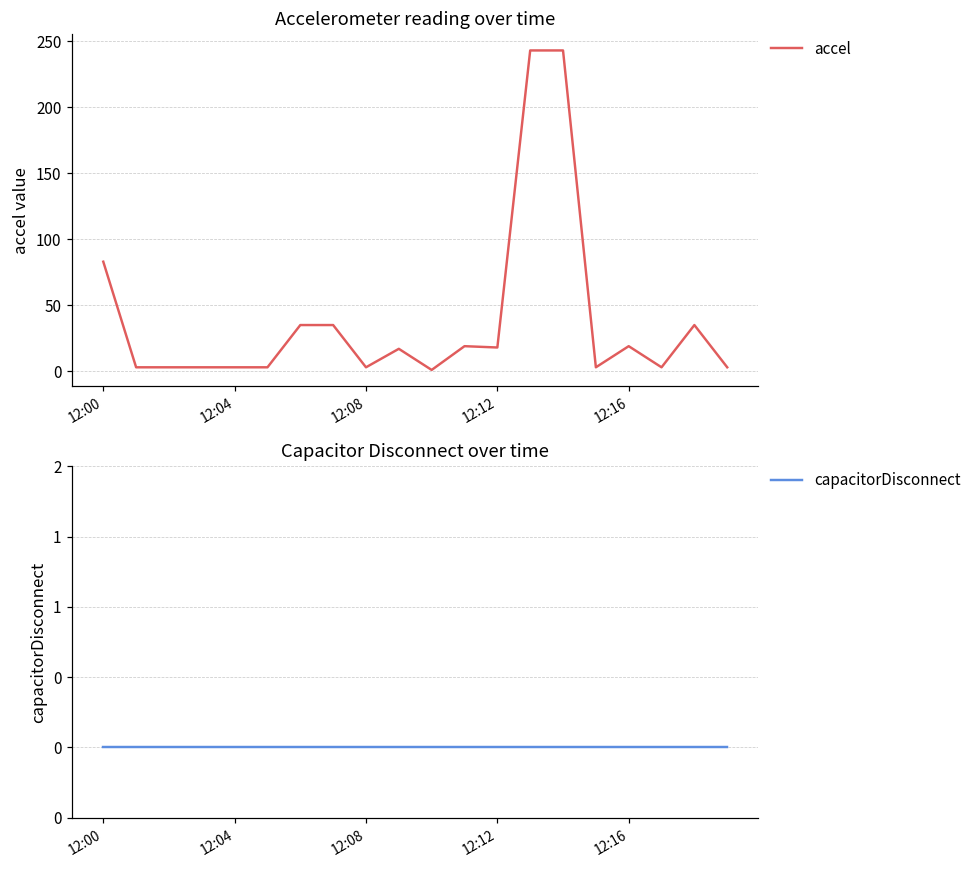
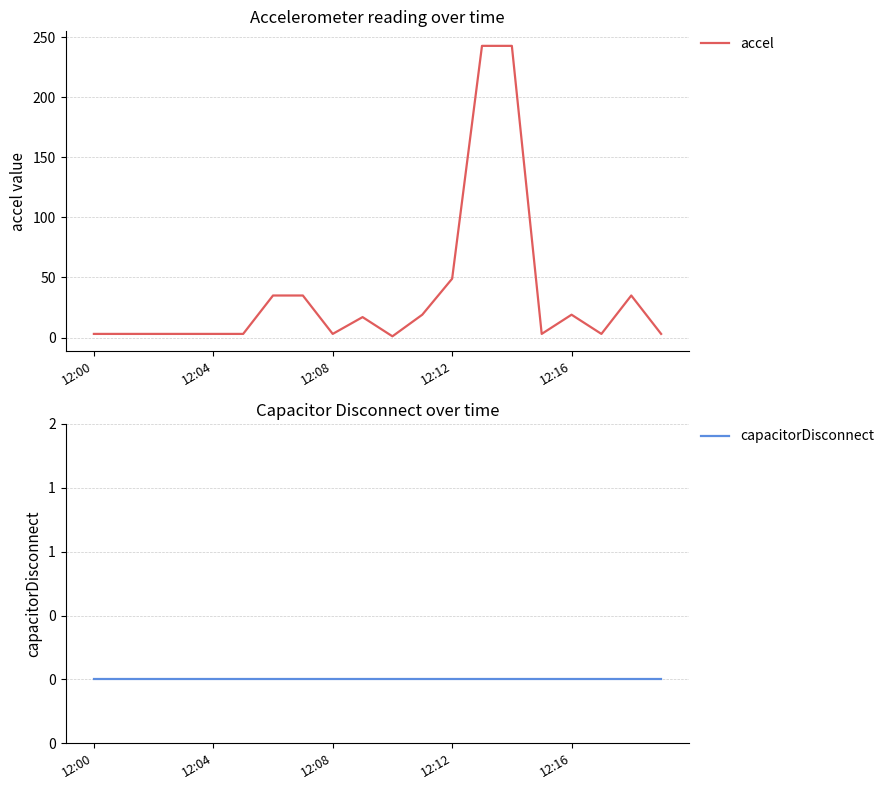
  {
    "Accelerometer reading over time": {
-     "12:00": 83,
+     "12:00": 3,
      "12:04": 3,
      "12:08": 3,
-     "12:12": 18,
+     "12:12": 49,
      "12:16": 19
    }
  }
